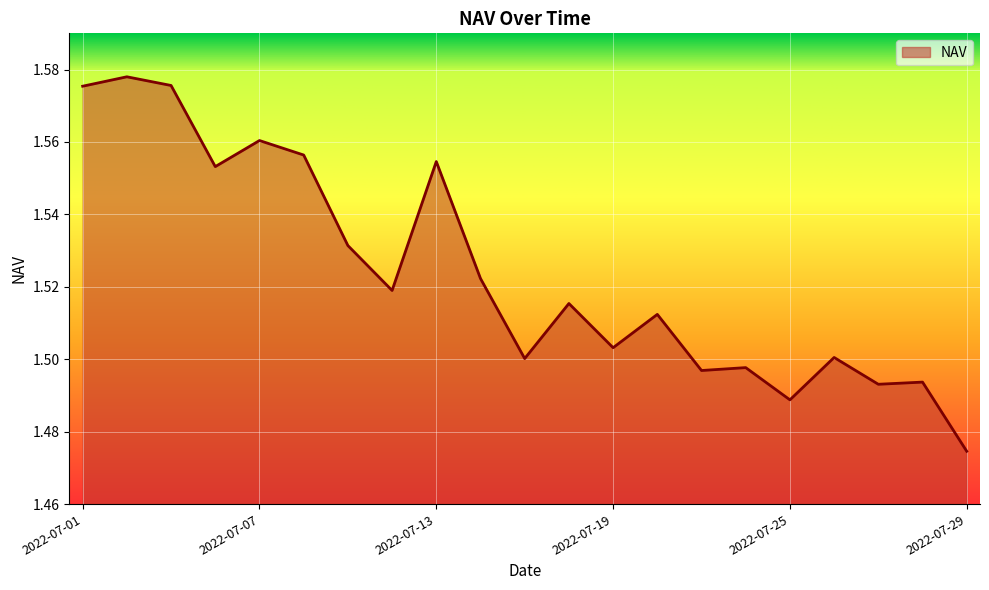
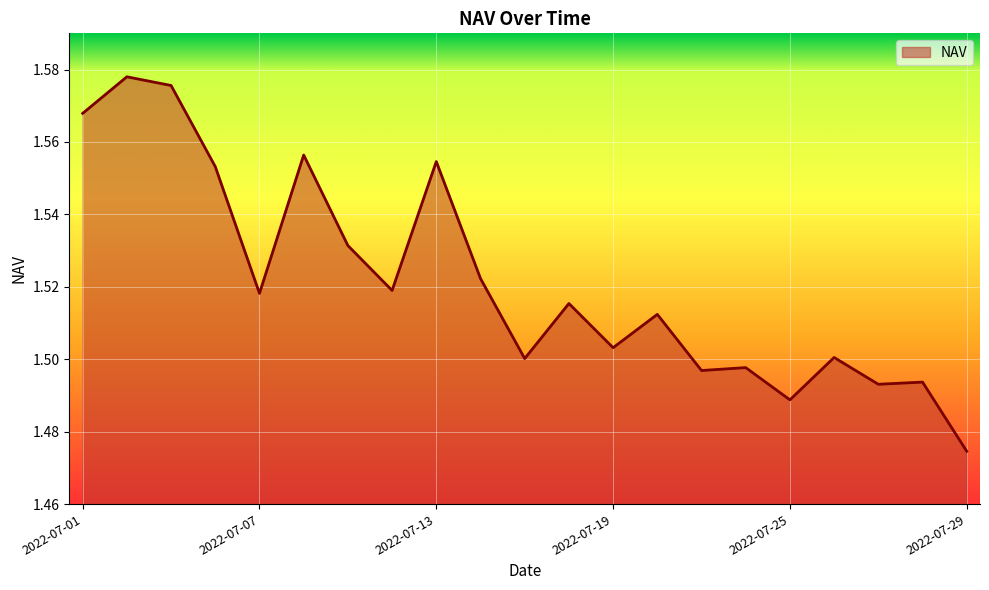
  {
-   "2022-07-01": 1.575,
-   "2022-07-07": 1.560,
+   "2022-07-01": 1.568,
+   "2022-07-07": 1.518,
    "2022-07-13": 1.555,
    "2022-07-19": 1.503,
    "2022-07-25": 1.489,
    "2022-07-29": 1.475
  }
